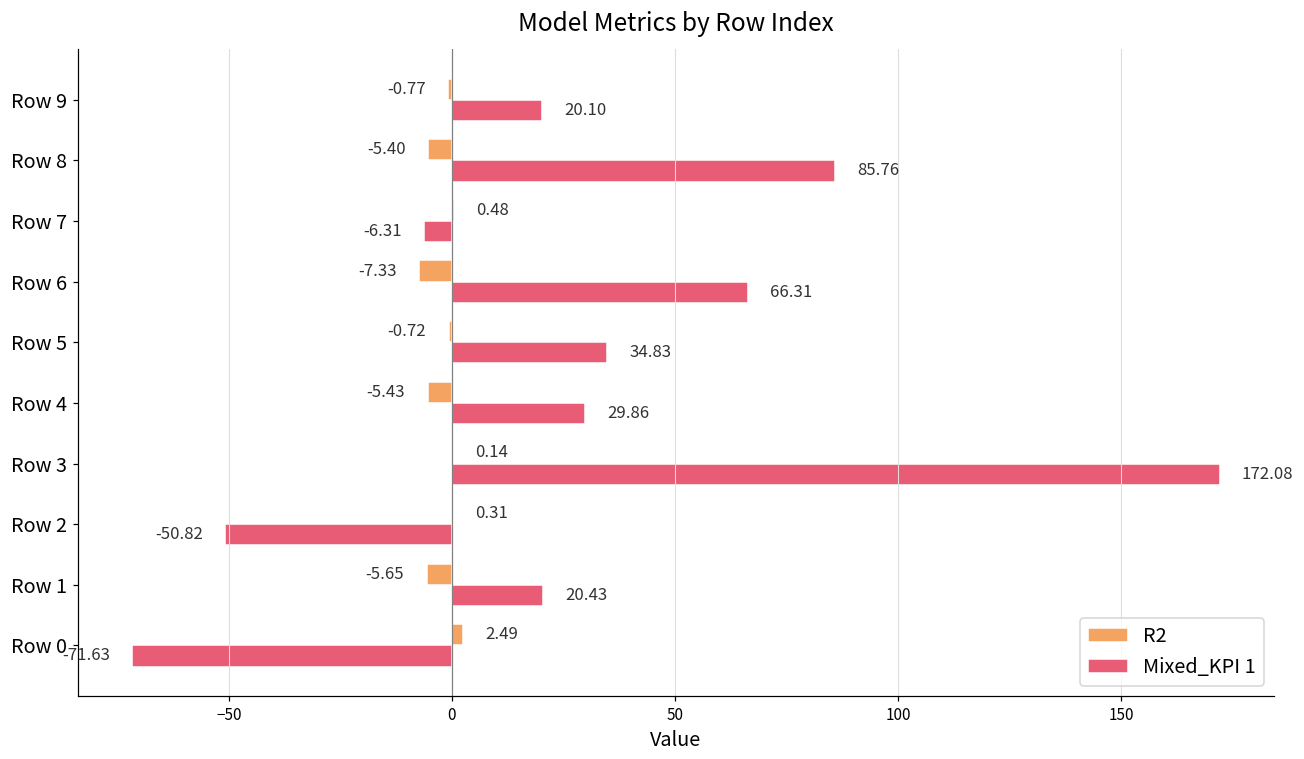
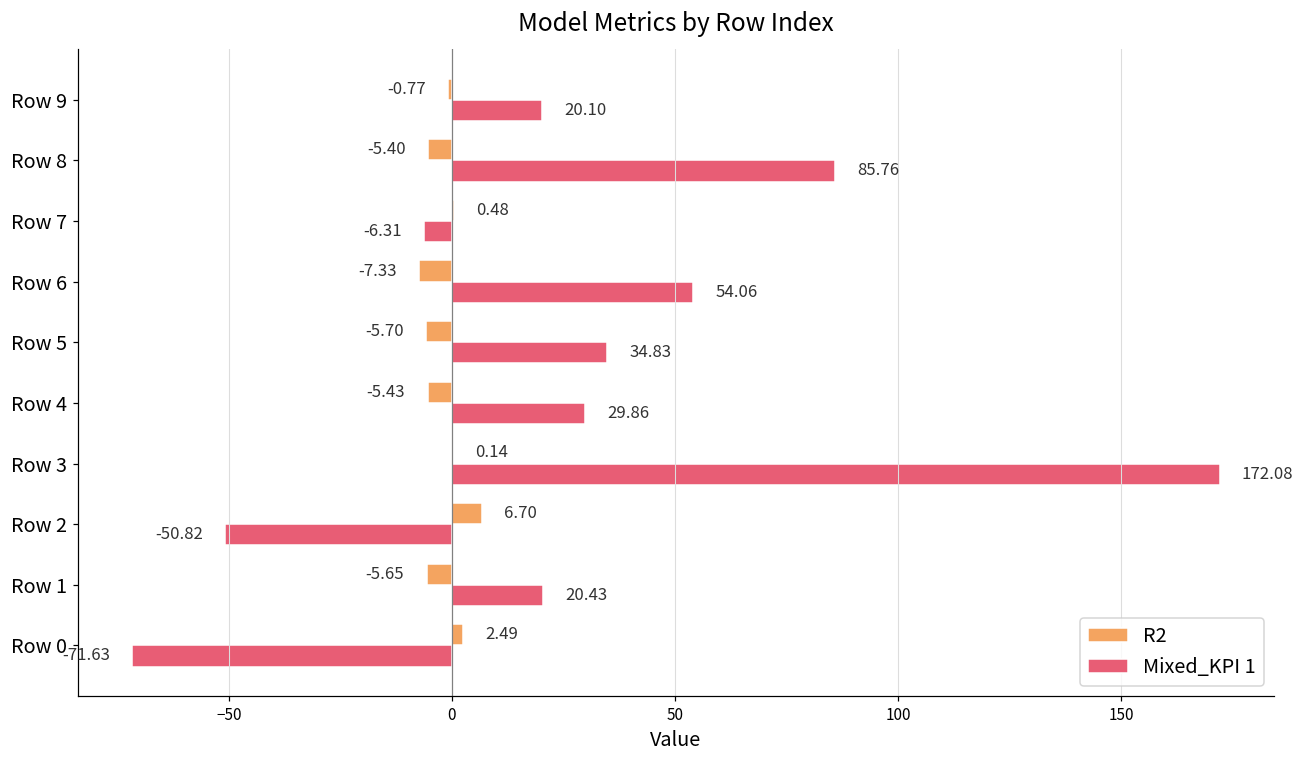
  {
    "R2": {
      "Row 9": -0.77,
      "Row 8": -5.40,
      "Row 7": 0.48,
      "Row 6": -7.33,
-     "Row 5": -0.72,
+     "Row 5": -5.70,
      "Row 4": -5.43,
      "Row 3": 0.14,
-     "Row 2": 0.31,
+     "Row 2": 6.70,
      "Row 1": -5.65,
      "Row 0": 2.49
    },
    "Mixed_KPI 1": {
      "Row 9": 20.10,
      "Row 8": 85.76,
      "Row 7": -6.31,
-     "Row 6": 66.31,
+     "Row 6": 54.06,
      "Row 5": 34.83,
      "Row 4": 29.86,
      "Row 3": 172.08,
      "Row 2": -50.82,
      "Row 1": 20.43,
      "Row 0": -71.63
    }
  }
